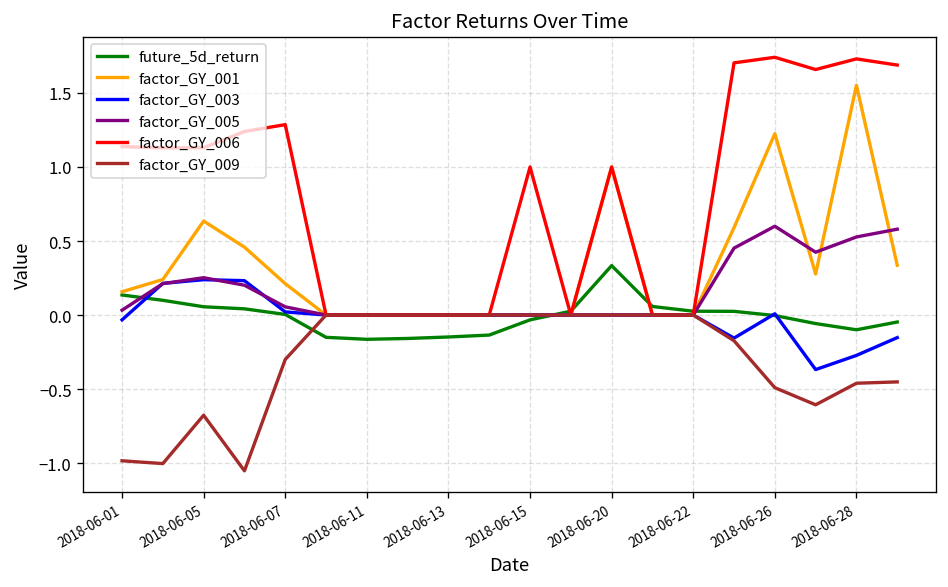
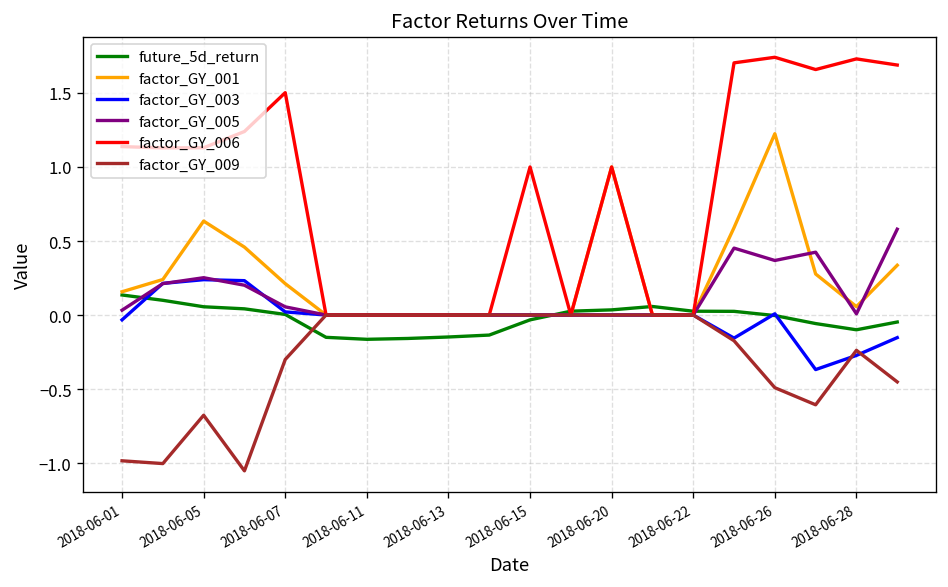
  {
    "future_5d_return": {
      "2018-06-01": 0.14,
      "2018-06-05": 0.06,
      "2018-06-11": -0.16,
      "2018-06-13": -0.15,
      "2018-06-15": -0.03,
-     "2018-06-20": 0.33,
+     "2018-06-20": 0.03,
      "2018-06-22": 0.03,
      "2018-06-28": -0.10
    },
    "factor_GY_001": {
      "2018-06-01": 0.16,
      "2018-06-05": 0.63,
      "2018-06-07": 0.21,
      "2018-06-26": 1.22,
-     "2018-06-28": 1.55
+     "2018-06-28": 0.06
    },
    "factor_GY_003": {
      "2018-06-01": -0.03,
      "2018-06-28": -0.27
    },
    "factor_GY_005": {
      "2018-06-01": 0.03,
      "2018-06-07": 0.06,
-     "2018-06-26": 0.60,
-     "2018-06-28": 0.53
+     "2018-06-26": 0.37,
+     "2018-06-28": 0.01
    },
    "factor_GY_006": {
-     "2018-06-07": 1.29,
+     "2018-06-07": 1.50,
      "2018-06-15": 1.00,
      "2018-06-26": 1.74,
      "2018-06-28": 1.73
    },
    "factor_GY_009": {
      "2018-06-01": -0.98,
      "2018-06-05": -0.68,
      "2018-06-07": -0.30,
      "2018-06-26": -0.49,
-     "2018-06-28": -0.46
+     "2018-06-28": -0.24
    }
  }
